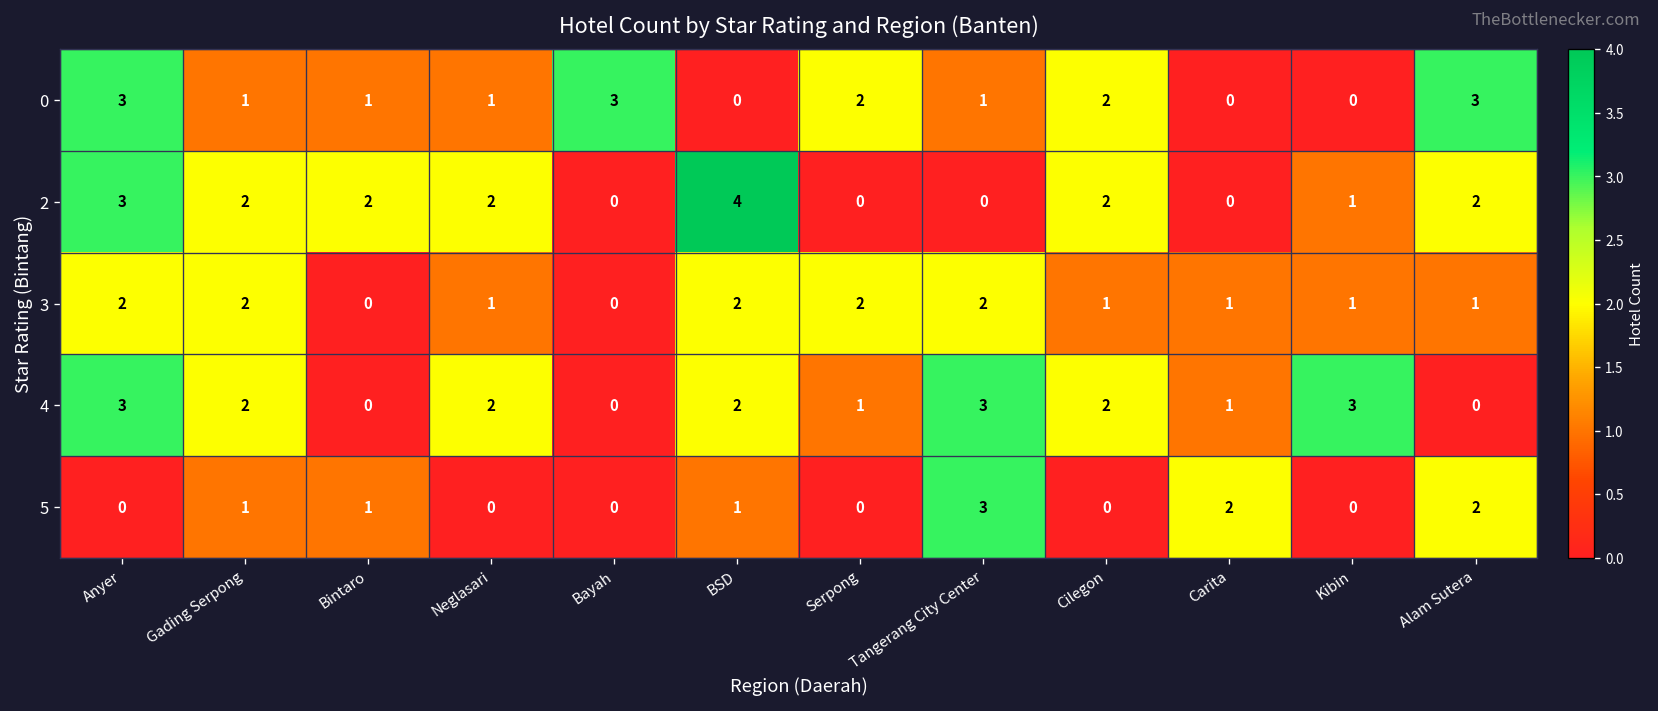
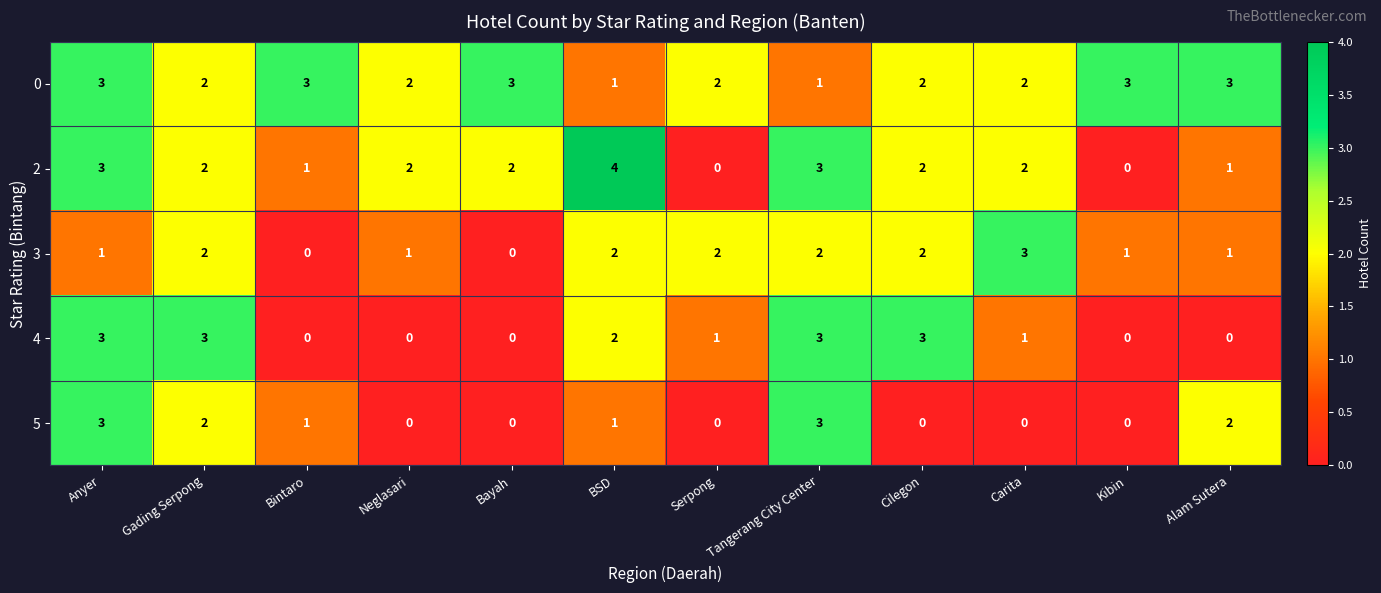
  {
    "0": {
      "Anyer": 3,
-     "Gading Serpong": 1,
-     "Bintaro": 1,
-     "Neglasari": 1,
+     "Gading Serpong": 2,
+     "Bintaro": 3,
+     "Neglasari": 2,
      "Bayah": 3,
-     "BSD": 0,
+     "BSD": 1,
      "Serpong": 2,
      "Tangerang City Center": 1,
      "Cilegon": 2,
-     "Carita": 0,
-     "Kibin": 0,
+     "Carita": 2,
+     "Kibin": 3,
      "Alam Sutera": 3
    },
    "2": {
      "Anyer": 3,
      "Gading Serpong": 2,
-     "Bintaro": 2,
+     "Bintaro": 1,
      "Neglasari": 2,
-     "Bayah": 0,
+     "Bayah": 2,
      "BSD": 4,
      "Serpong": 0,
-     "Tangerang City Center": 0,
+     "Tangerang City Center": 3,
      "Cilegon": 2,
-     "Carita": 0,
-     "Kibin": 1,
-     "Alam Sutera": 2
+     "Carita": 2,
+     "Kibin": 0,
+     "Alam Sutera": 1
    },
    "3": {
-     "Anyer": 2,
+     "Anyer": 1,
      "Gading Serpong": 2,
      "Bintaro": 0,
      "Neglasari": 1,
      "Bayah": 0,
      "BSD": 2,
      "Serpong": 2,
      "Tangerang City Center": 2,
-     "Cilegon": 1,
-     "Carita": 1,
+     "Cilegon": 2,
+     "Carita": 3,
      "Kibin": 1,
      "Alam Sutera": 1
    },
    "4": {
      "Anyer": 3,
-     "Gading Serpong": 2,
+     "Gading Serpong": 3,
      "Bintaro": 0,
-     "Neglasari": 2,
+     "Neglasari": 0,
      "Bayah": 0,
      "BSD": 2,
      "Serpong": 1,
      "Tangerang City Center": 3,
-     "Cilegon": 2,
+     "Cilegon": 3,
      "Carita": 1,
-     "Kibin": 3,
+     "Kibin": 0,
      "Alam Sutera": 0
    },
    "5": {
-     "Anyer": 0,
-     "Gading Serpong": 1,
+     "Anyer": 3,
+     "Gading Serpong": 2,
      "Bintaro": 1,
      "Neglasari": 0,
      "Bayah": 0,
      "BSD": 1,
      "Serpong": 0,
      "Tangerang City Center": 3,
      "Cilegon": 0,
-     "Carita": 2,
+     "Carita": 0,
      "Kibin": 0,
      "Alam Sutera": 2
    }
  }
